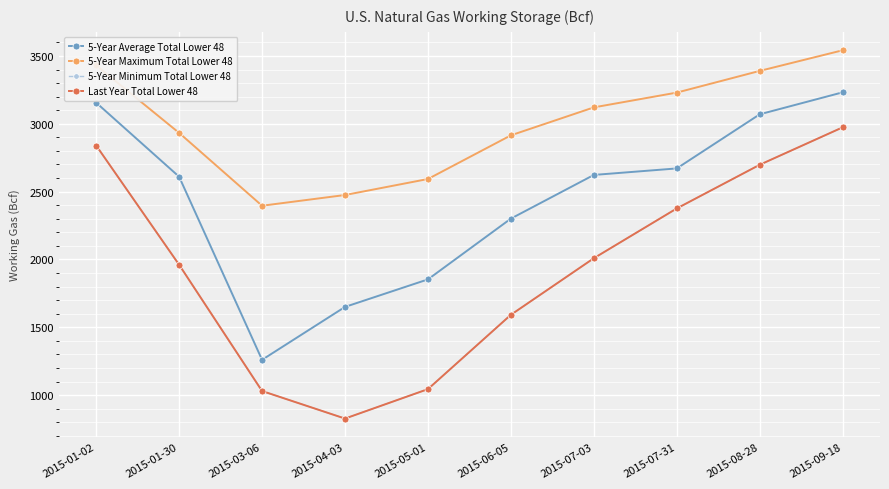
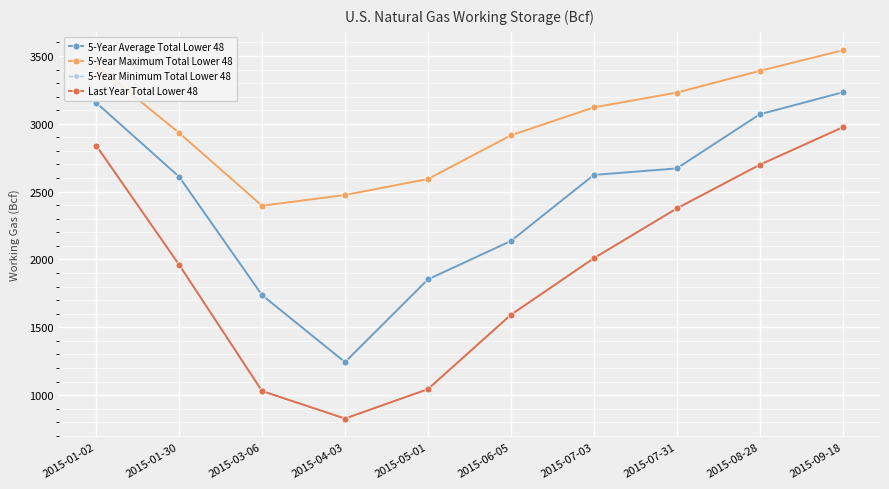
  {
    "5-Year Average Total Lower 48": {
      "2015-01-02": 3160,
      "2015-01-30": 2610,
-     "2015-03-06": 1260,
-     "2015-04-03": 1650,
+     "2015-03-06": 1740,
+     "2015-04-03": 1240,
      "2015-05-01": 1850,
-     "2015-06-05": 2300,
+     "2015-06-05": 2140,
      "2015-07-03": 2620,
      "2015-07-31": 2670,
      "2015-08-28": 3070,
      "2015-09-18": 3230
    }
  }
